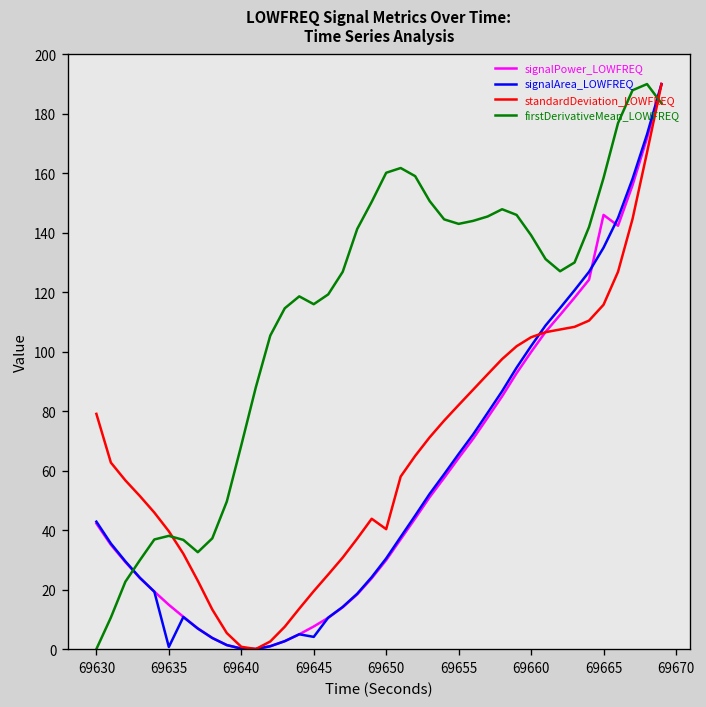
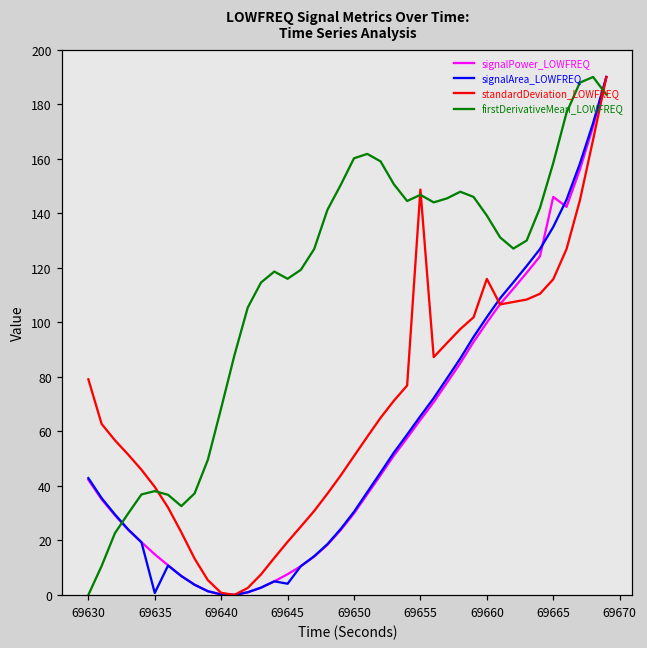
  {
    "signalPower_LOWFREQ": {
      "69635": 15,
      "69645": 8,
      "69655": 64,
      "69660": 100,
      "69665": 146
    },
    "signalArea_LOWFREQ": {
      "69635": 1,
      "69645": 4,
      "69655": 66,
      "69660": 102,
      "69665": 135
    },
    "standardDeviation_LOWFREQ": {
      "69630": 79,
      "69635": 40,
      "69645": 19,
-     "69650": 40,
-     "69655": 82,
-     "69660": 105,
+     "69650": 51,
+     "69655": 149,
+     "69660": 116,
      "69665": 116
    },
    "firstDerivativeMean_LOWFREQ": {
      "69630": 0,
      "69635": 38,
      "69640": 69,
      "69645": 116,
      "69650": 160,
-     "69655": 143,
+     "69655": 147,
      "69660": 139,
      "69665": 158
    }
  }
